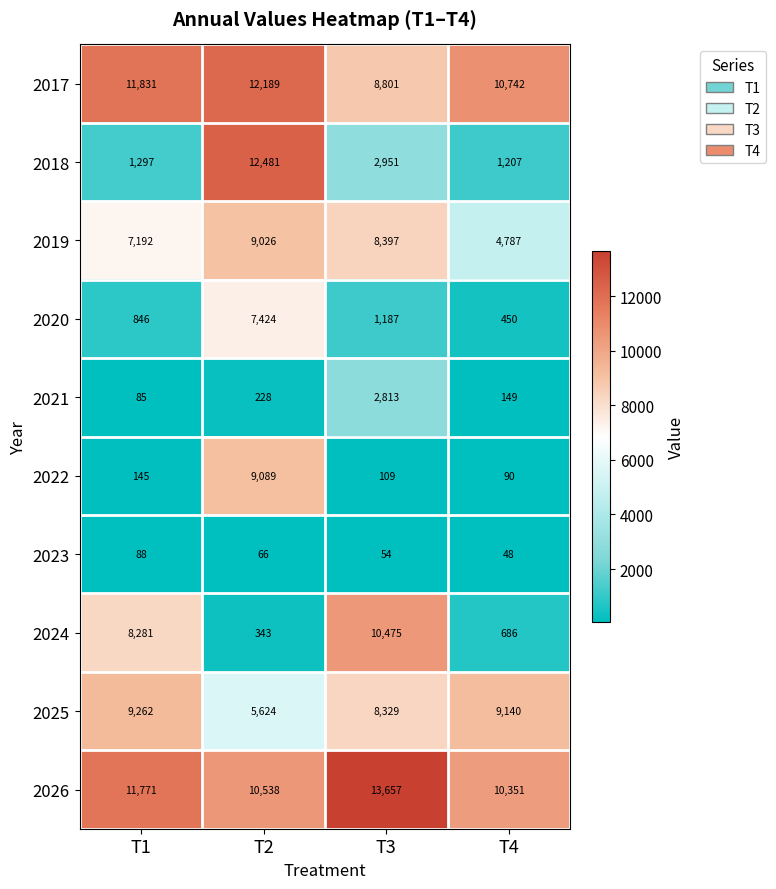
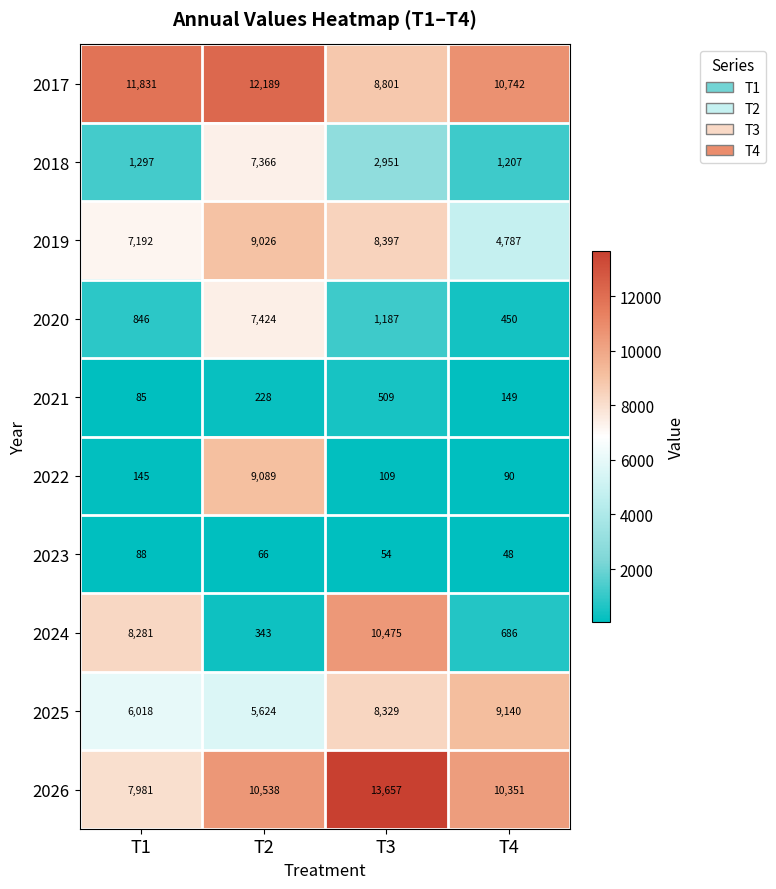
  {
    "2017": {
      "T1": "11,831",
      "T2": "12,189",
      "T3": "8,801",
      "T4": "10,742"
    },
    "2018": {
      "T1": "1,297",
-     "T2": "12,481",
+     "T2": "7,366",
      "T3": "2,951",
      "T4": "1,207"
    },
    "2019": {
      "T1": "7,192",
      "T2": "9,026",
      "T3": "8,397",
      "T4": "4,787"
    },
    "2020": {
      "T1": "846",
      "T2": "7,424",
      "T3": "1,187",
      "T4": "450"
    },
    "2021": {
      "T1": "85",
      "T2": "228",
-     "T3": "2,813",
+     "T3": "509",
      "T4": "149"
    },
    "2022": {
      "T1": "145",
      "T2": "9,089",
      "T3": "109",
      "T4": "90"
    },
    "2023": {
      "T1": "88",
      "T2": "66",
      "T3": "54",
      "T4": "48"
    },
    "2024": {
      "T1": "8,281",
      "T2": "343",
      "T3": "10,475",
      "T4": "686"
    },
    "2025": {
-     "T1": "9,262",
+     "T1": "6,018",
      "T2": "5,624",
      "T3": "8,329",
      "T4": "9,140"
    },
    "2026": {
-     "T1": "11,771",
+     "T1": "7,981",
      "T2": "10,538",
      "T3": "13,657",
      "T4": "10,351"
    }
  }
